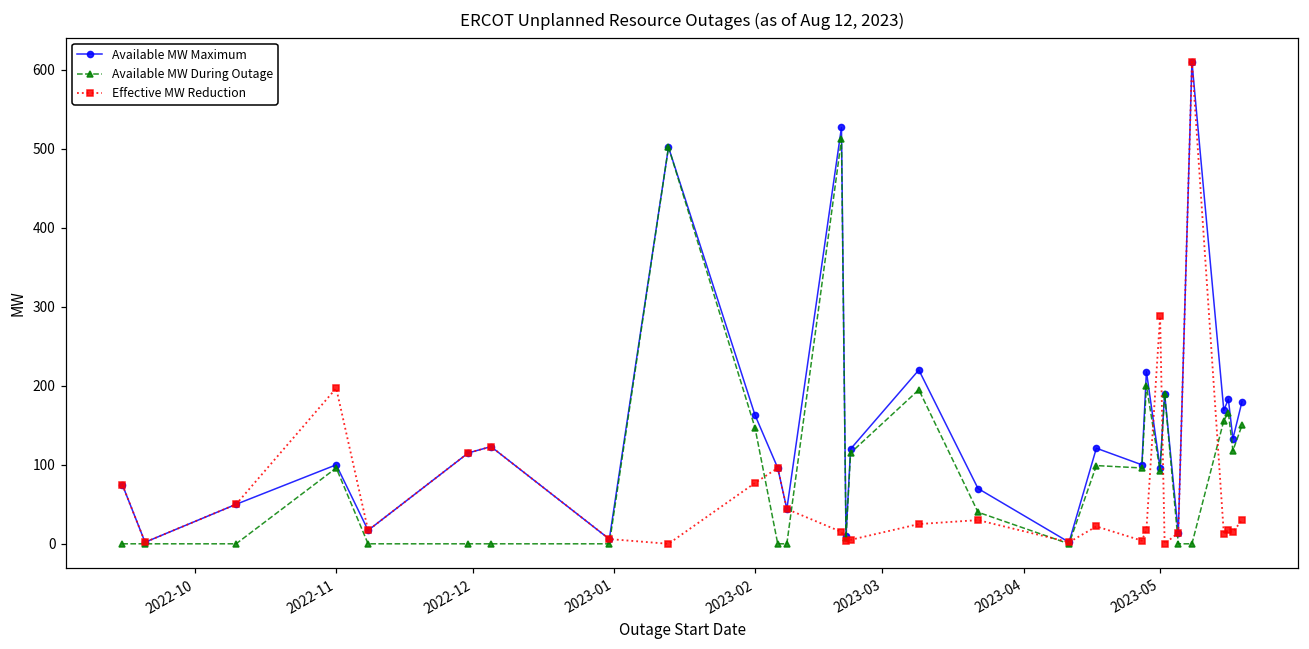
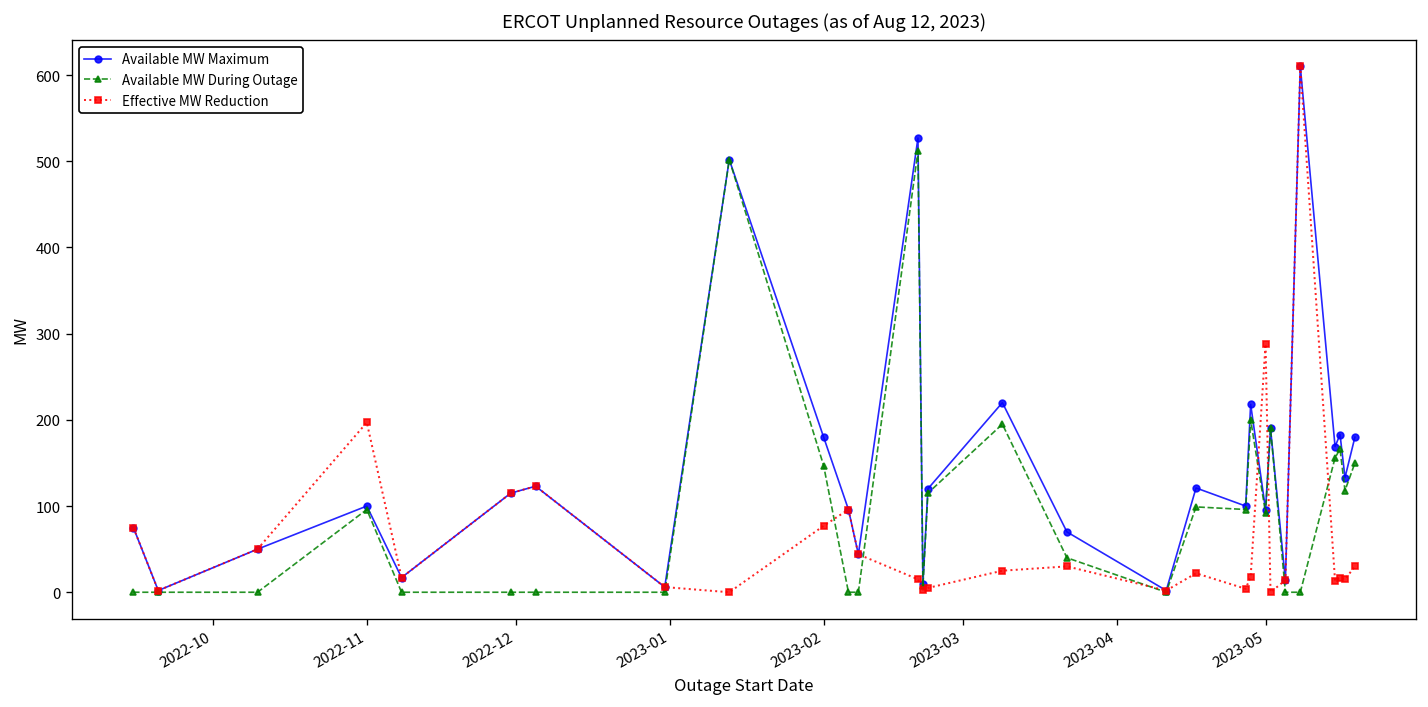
  {
    "Available MW Maximum": {
      "2022-11": 100,
-     "2023-02": 160,
+     "2023-02": 180,
      "2023-05": 100
    },
    "Available MW During Outage": {
      "2022-11": 100,
      "2023-02": 150,
      "2023-05": 90
    },
    "Effective MW Reduction": {
      "2022-11": 200,
      "2023-02": 80,
      "2023-05": 290
    }
  }
